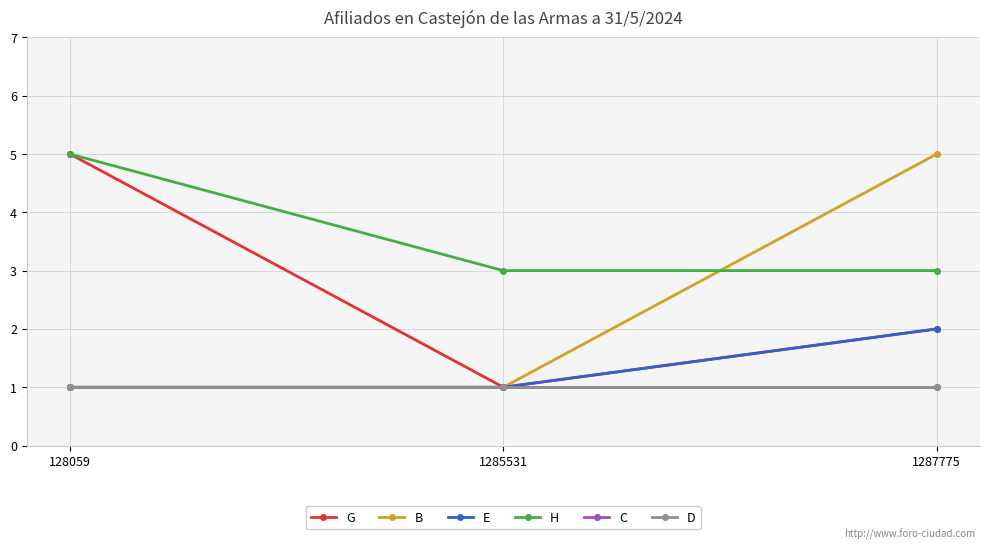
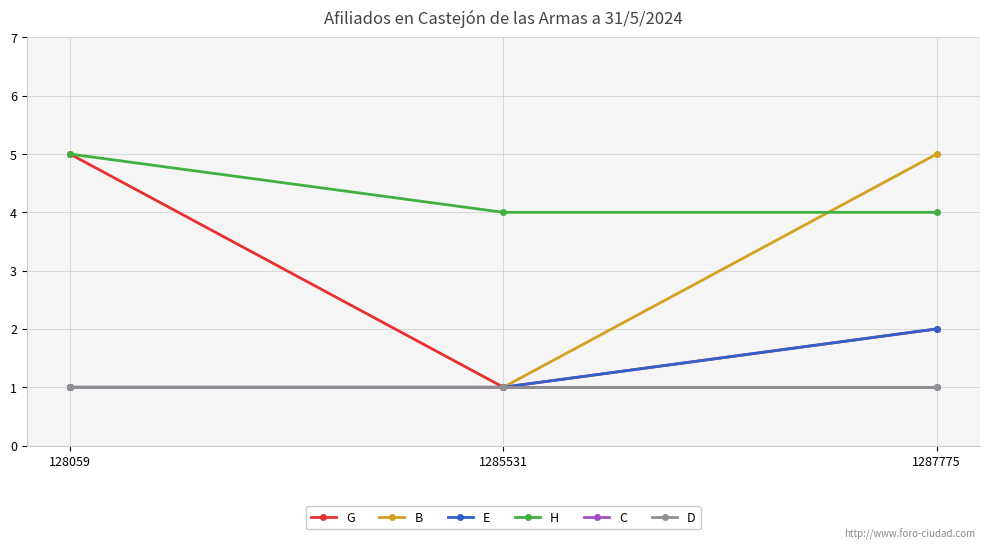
  {
    "B": {
      "1287775": 5
    },
    "H": {
-     "1285531": 3,
-     "1287775": 3
+     "1285531": 4,
+     "1287775": 4
    },
    "D": {
      "1287775": 1
    }
  }
